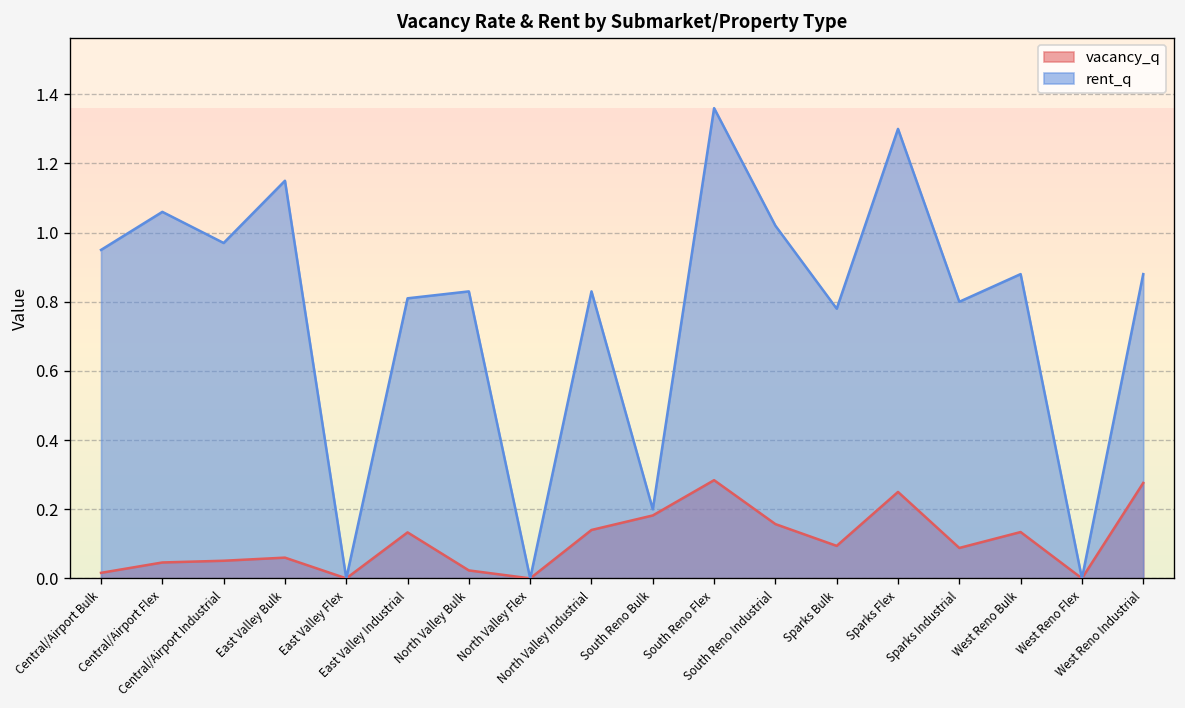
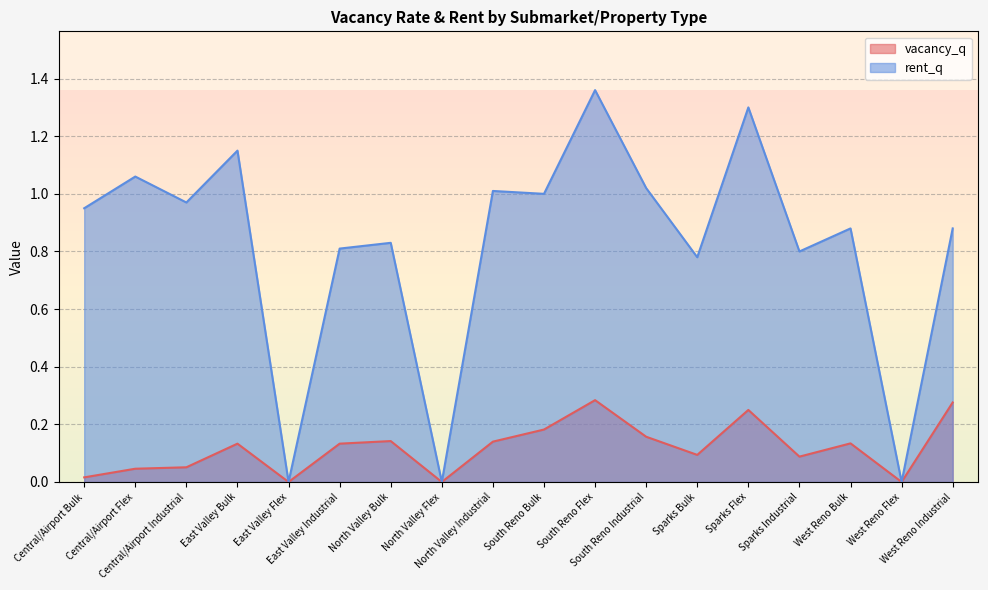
  {
    "vacancy_q": {
      "Central/Airport Bulk": 0.02,
      "Central/Airport Flex": 0.05,
      "Central/Airport Industrial": 0.05,
-     "East Valley Bulk": 0.06,
+     "East Valley Bulk": 0.13,
      "East Valley Industrial": 0.13,
-     "North Valley Bulk": 0.02,
+     "North Valley Bulk": 0.14,
      "North Valley Industrial": 0.14,
      "South Reno Bulk": 0.18,
      "South Reno Flex": 0.28,
      "South Reno Industrial": 0.16,
      "Sparks Bulk": 0.09,
      "Sparks Flex": 0.25,
      "Sparks Industrial": 0.09,
      "West Reno Bulk": 0.13,
      "West Reno Industrial": 0.28
    },
    "rent_q": {
      "Central/Airport Bulk": 0.95,
      "Central/Airport Flex": 1.06,
      "Central/Airport Industrial": 0.97,
      "East Valley Bulk": 1.15,
      "East Valley Industrial": 0.81,
      "North Valley Bulk": 0.83,
-     "North Valley Industrial": 0.83,
-     "South Reno Bulk": 0.2,
+     "North Valley Industrial": 1.01,
+     "South Reno Bulk": 1.0,
      "South Reno Flex": 1.36,
      "South Reno Industrial": 1.02,
      "Sparks Bulk": 0.78,
      "Sparks Flex": 1.30,
      "Sparks Industrial": 0.80,
      "West Reno Bulk": 0.88,
      "West Reno Industrial": 0.88
    }
  }
